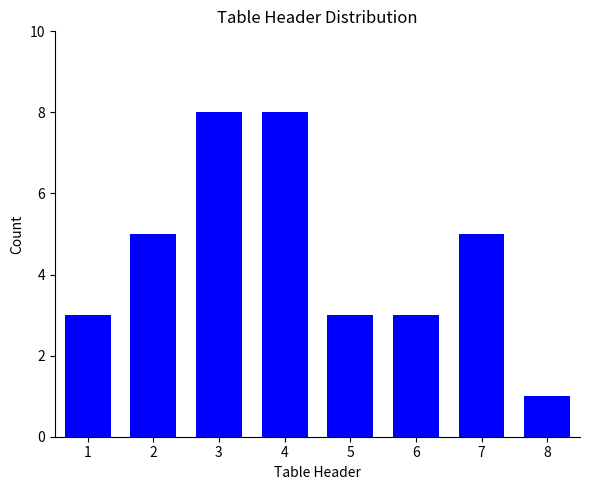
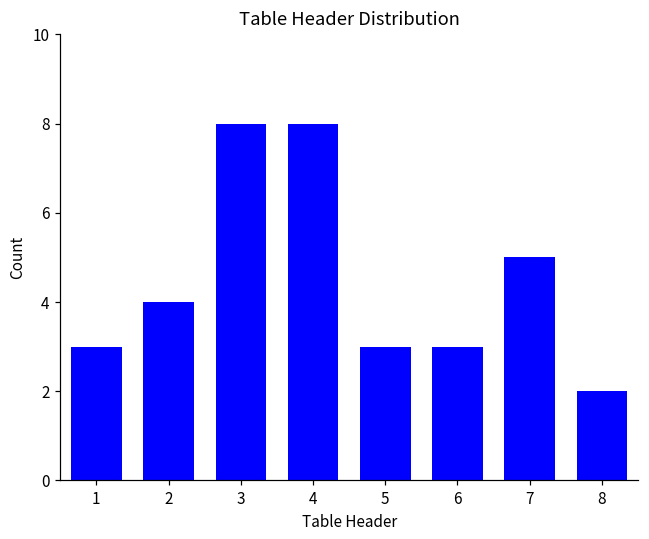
  {
    "1": 3,
-   "2": 5,
+   "2": 4,
    "3": 8,
    "4": 8,
    "5": 3,
    "6": 3,
    "7": 5,
-   "8": 1
+   "8": 2
  }
